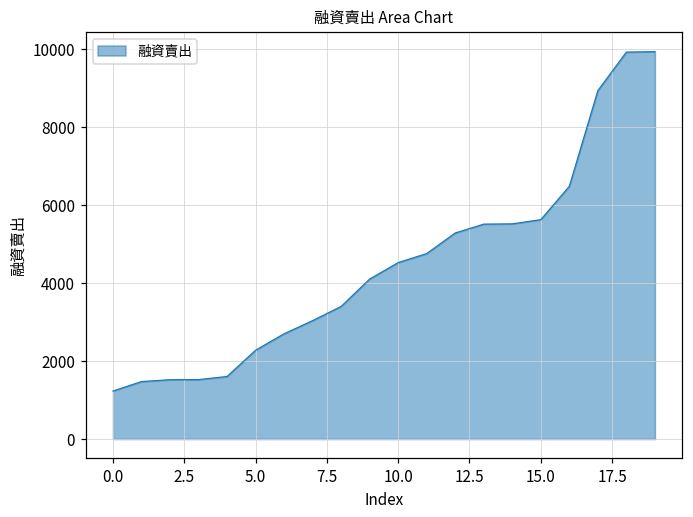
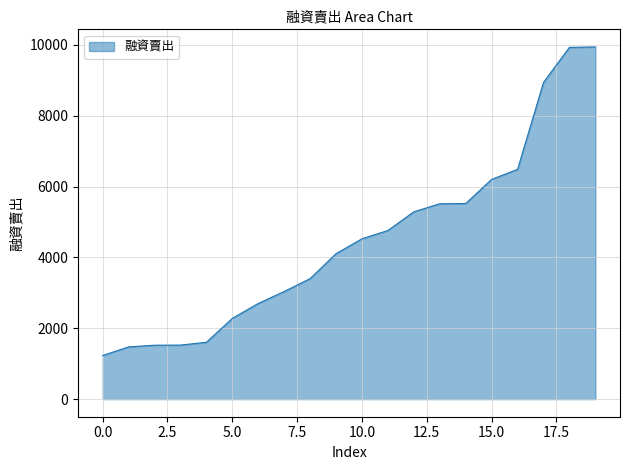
  {
    "0.0": 1200,
    "5.0": 2300,
    "10.0": 4500,
-   "15.0": 5600
+   "15.0": 6200
  }
